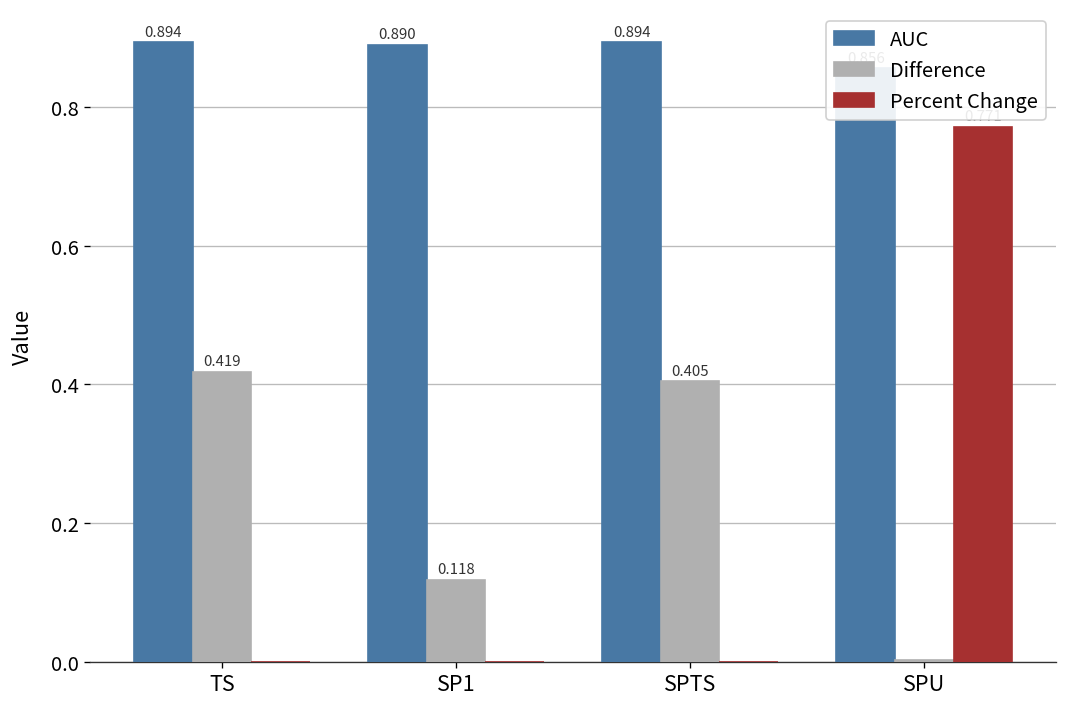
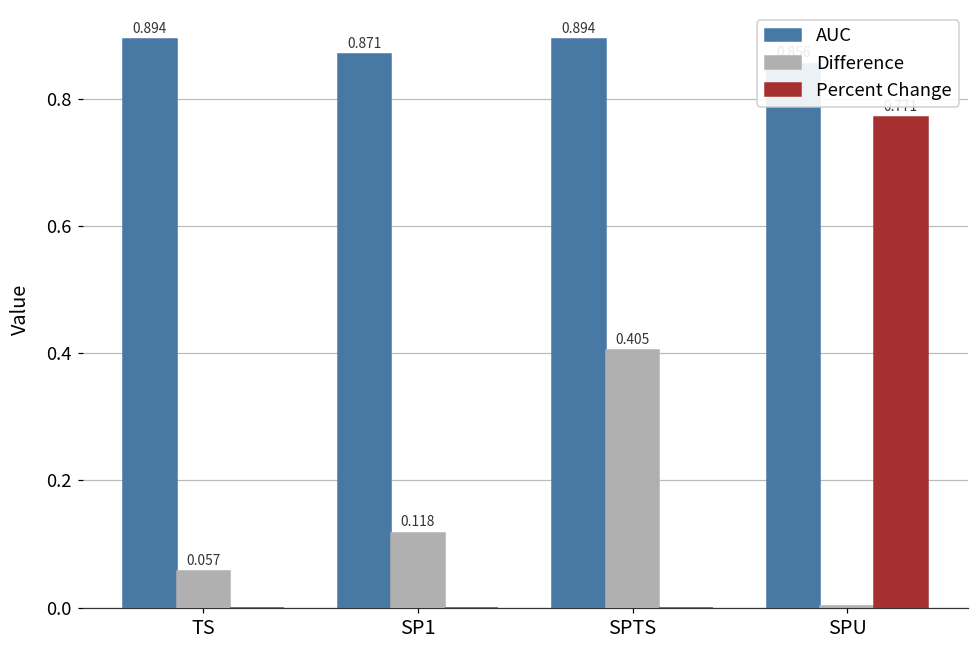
  {
    "AUC": {
      "TS": 0.894,
-     "SP1": 0.890,
+     "SP1": 0.871,
      "SPTS": 0.894
    },
    "Difference": {
-     "TS": 0.419,
+     "TS": 0.057,
      "SP1": 0.118,
      "SPTS": 0.405
    },
    "Percent Change": {
      "TS": 0.00,
      "SP1": 0.00,
      "SPTS": 0.00
    }
  }
